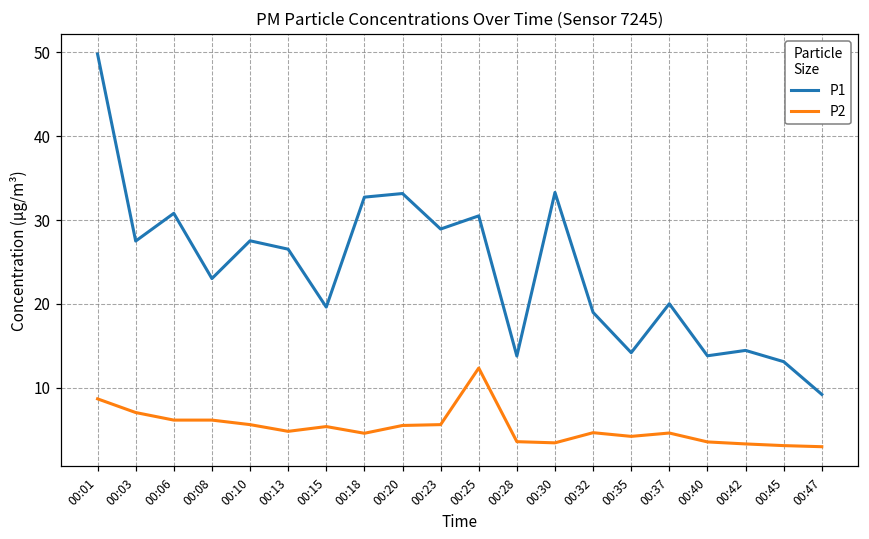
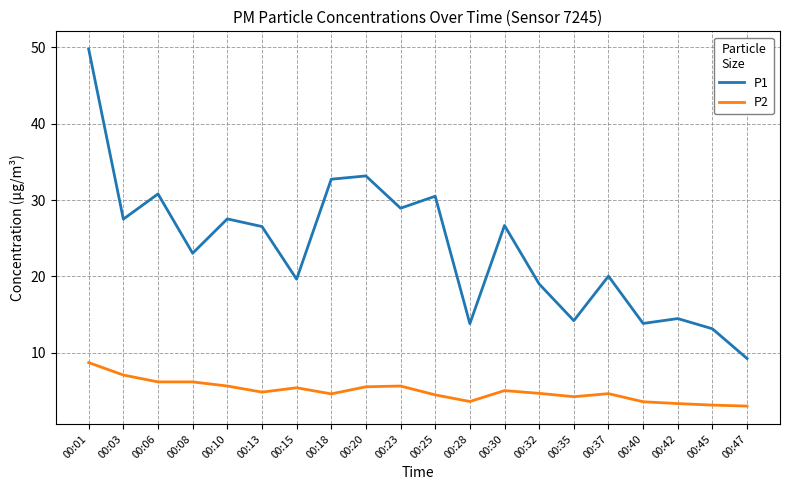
  {
    "P1": {
      "00:01": 50,
      "00:03": 28,
      "00:06": 31,
      "00:08": 23,
      "00:10": 28,
      "00:13": 27,
      "00:15": 20,
      "00:18": 33,
      "00:20": 33,
      "00:23": 29,
      "00:25": 31,
      "00:28": 14,
-     "00:30": 33,
+     "00:30": 27,
      "00:32": 19,
      "00:35": 14,
      "00:37": 20,
      "00:40": 14,
      "00:42": 14,
      "00:45": 13,
      "00:47": 9
    },
    "P2": {
      "00:01": 9,
      "00:03": 7,
      "00:06": 6,
      "00:08": 6,
      "00:10": 6,
      "00:13": 5,
      "00:15": 5,
      "00:18": 5,
      "00:20": 6,
      "00:23": 6,
-     "00:25": 12,
+     "00:25": 4,
      "00:28": 4,
-     "00:30": 3,
+     "00:30": 5,
      "00:32": 5,
      "00:35": 4,
      "00:37": 5,
      "00:40": 4,
      "00:42": 3,
      "00:45": 3,
      "00:47": 3
    }
  }
